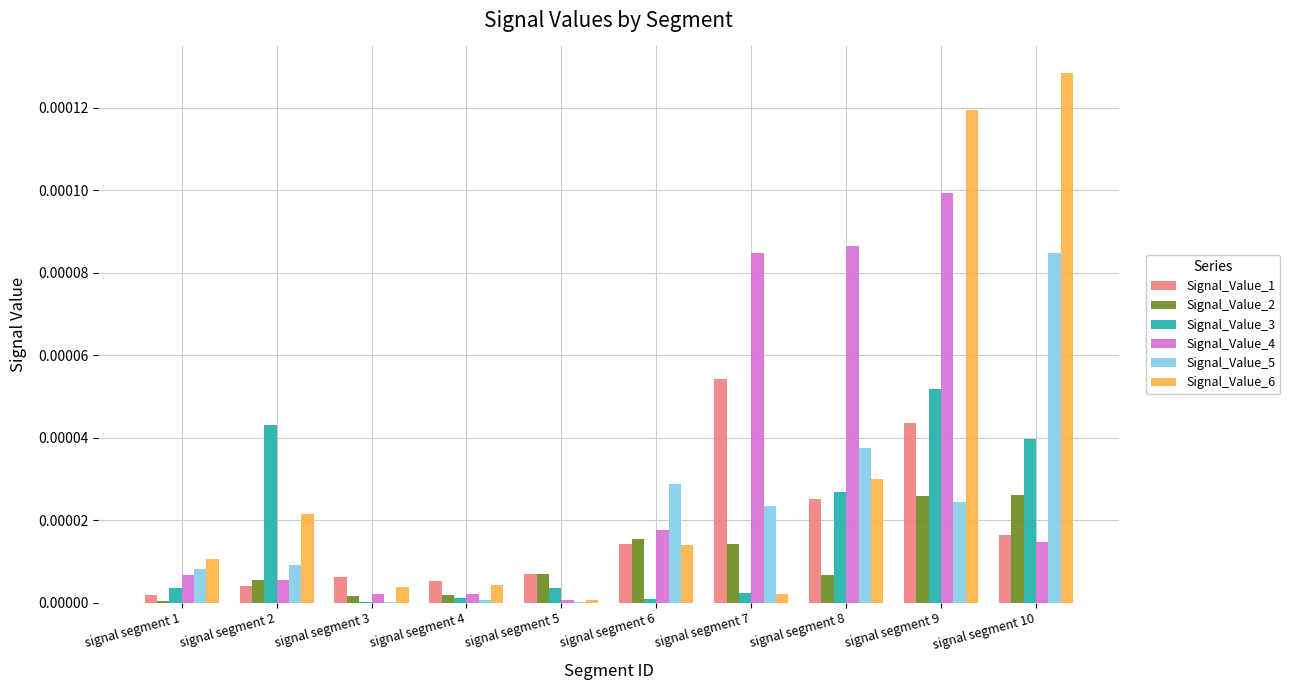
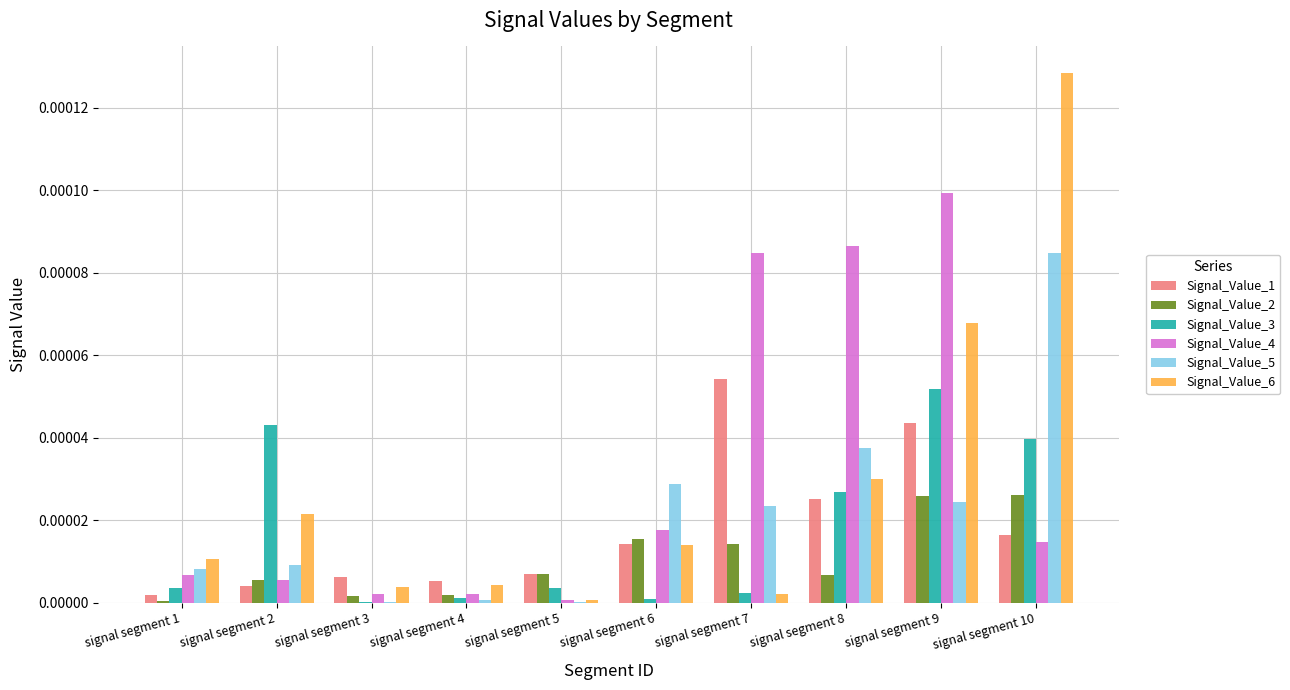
  {
    "Signal_Value_1": {
      "signal segment 1": 0.000002,
      "signal segment 2": 0.000004,
      "signal segment 3": 0.000006,
      "signal segment 4": 0.000005,
      "signal segment 5": 0.000007,
      "signal segment 6": 0.000014,
      "signal segment 7": 0.000054,
      "signal segment 8": 0.000025,
      "signal segment 9": 0.000044,
      "signal segment 10": 0.000016
    },
    "Signal_Value_2": {
      "signal segment 2": 0.000005,
      "signal segment 3": 0.000002,
      "signal segment 4": 0.000002,
      "signal segment 5": 0.000007,
      "signal segment 6": 0.000016,
      "signal segment 7": 0.000014,
      "signal segment 8": 0.000007,
      "signal segment 9": 0.000026,
      "signal segment 10": 0.000026
    },
    "Signal_Value_3": {
      "signal segment 1": 0.000003,
      "signal segment 2": 0.000043,
      "signal segment 4": 0.000001,
      "signal segment 5": 0.000004,
      "signal segment 6": 0.000001,
      "signal segment 7": 0.000002,
      "signal segment 8": 0.000027,
      "signal segment 9": 0.000052,
      "signal segment 10": 0.000040
    },
    "Signal_Value_4": {
      "signal segment 1": 0.000007,
      "signal segment 2": 0.000005,
      "signal segment 3": 0.000002,
      "signal segment 4": 0.000002,
      "signal segment 6": 0.000018,
      "signal segment 7": 0.000085,
      "signal segment 8": 0.000086,
      "signal segment 9": 0.000099,
      "signal segment 10": 0.000015
    },
    "Signal_Value_5": {
      "signal segment 1": 0.000008,
      "signal segment 2": 0.000009,
      "signal segment 4": 0.000001,
      "signal segment 6": 0.000029,
      "signal segment 7": 0.000024,
      "signal segment 8": 0.000038,
      "signal segment 9": 0.000024,
      "signal segment 10": 0.000085
    },
    "Signal_Value_6": {
      "signal segment 1": 0.000011,
      "signal segment 2": 0.000022,
      "signal segment 3": 0.000004,
      "signal segment 4": 0.000004,
      "signal segment 6": 0.000014,
      "signal segment 7": 0.000002,
      "signal segment 8": 0.000030,
-     "signal segment 9": 0.000120,
+     "signal segment 9": 0.000068,
      "signal segment 10": 0.000129
    }
  }
